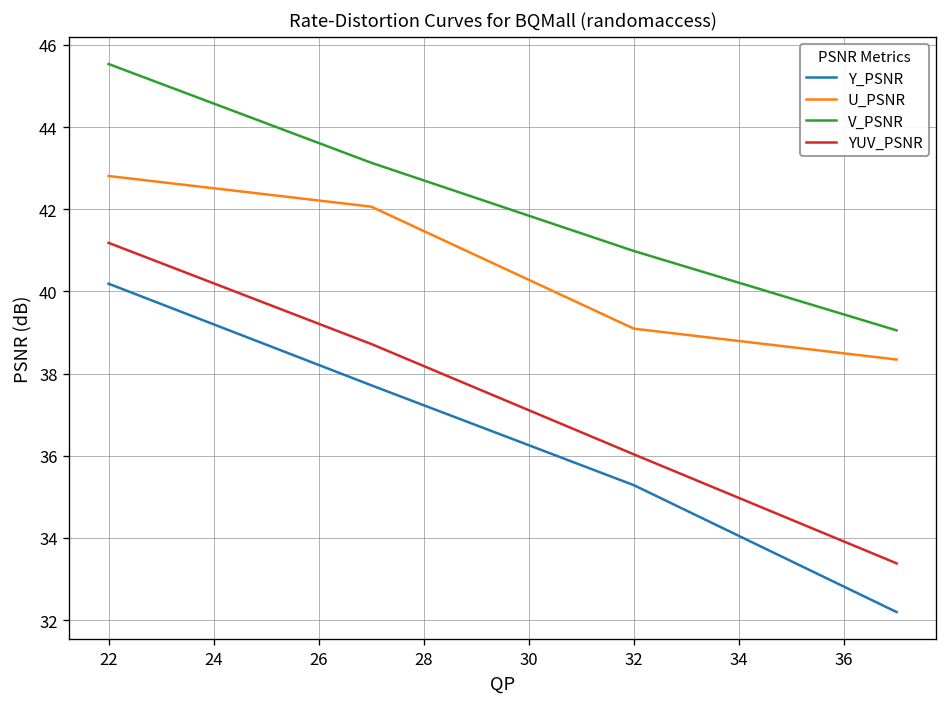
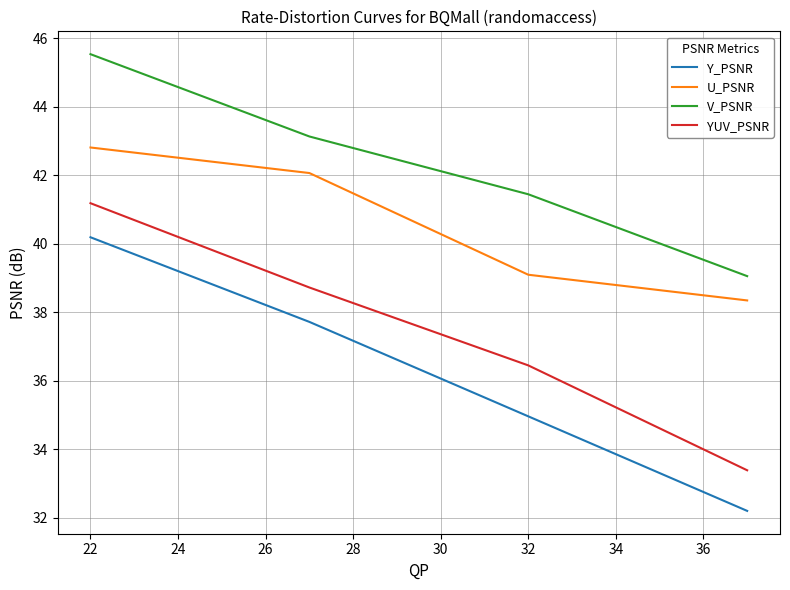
  {
    "Y_PSNR": {
      "22": 40.2,
-     "32": 35.3
+     "32": 35.0
    },
    "U_PSNR": {
      "22": 42.8,
      "32": 39.1
    },
    "V_PSNR": {
      "22": 45.5,
-     "32": 41.0
+     "32": 41.4
    },
    "YUV_PSNR": {
      "22": 41.2,
-     "32": 36.0
+     "32": 36.4
    }
  }
